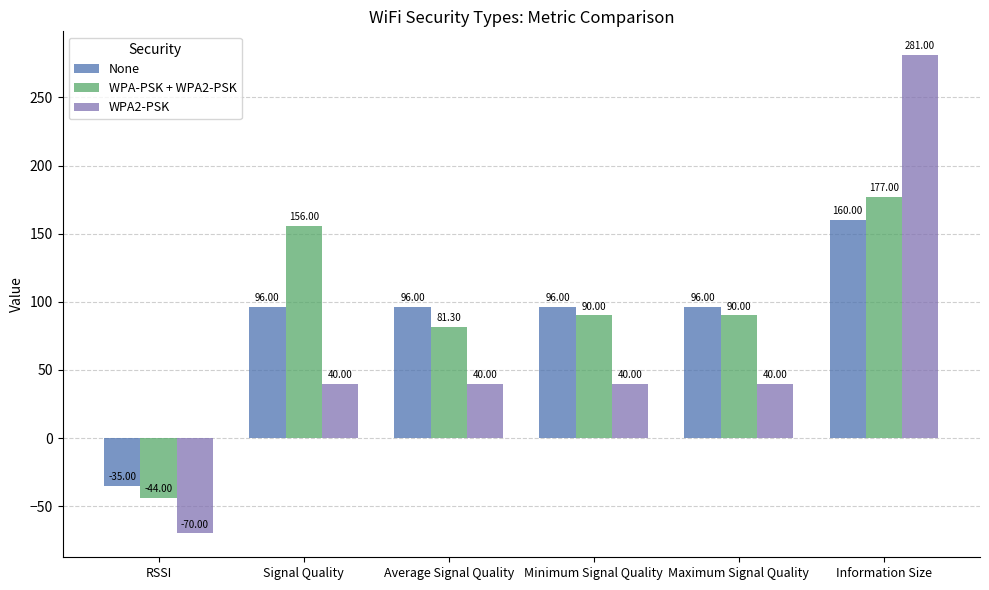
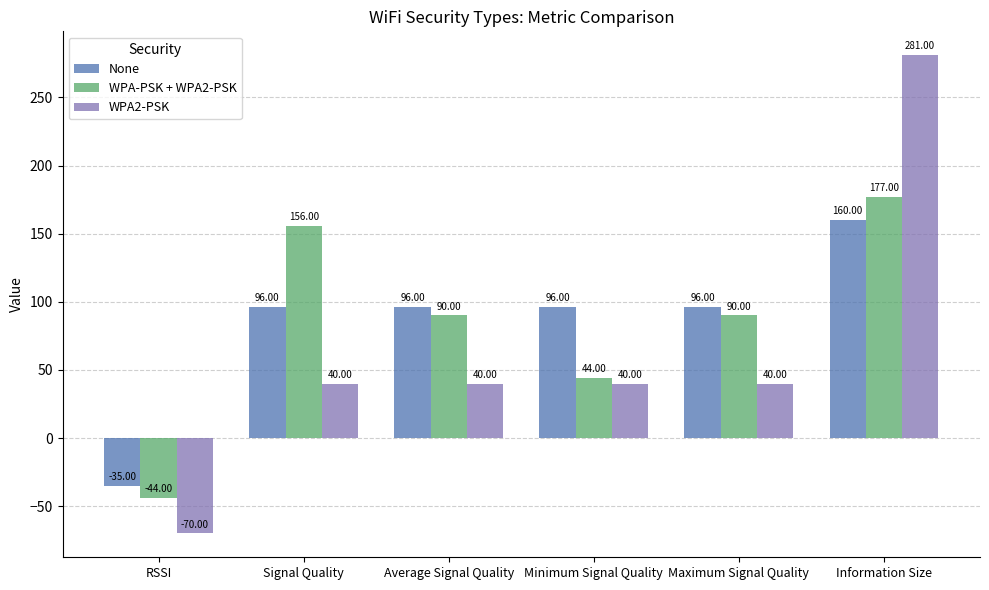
  {
    "WPA-PSK + WPA2-PSK": {
      "RSSI": -44.00,
      "Signal Quality": 156.00,
-     "Average Signal Quality": 81.30,
-     "Minimum Signal Quality": 90.00,
+     "Average Signal Quality": 90.00,
+     "Minimum Signal Quality": 44.00,
      "Maximum Signal Quality": 90.00,
      "Information Size": 177.00
    }
  }
